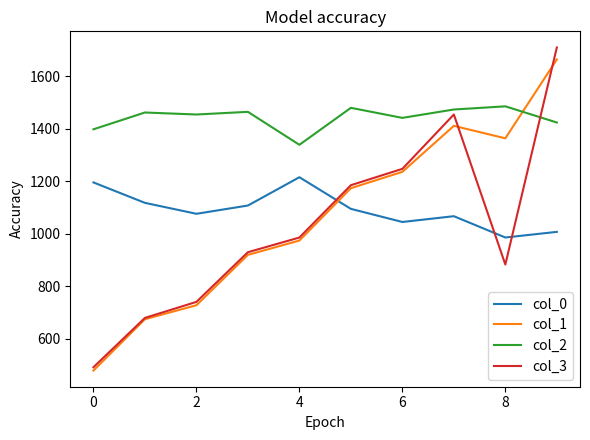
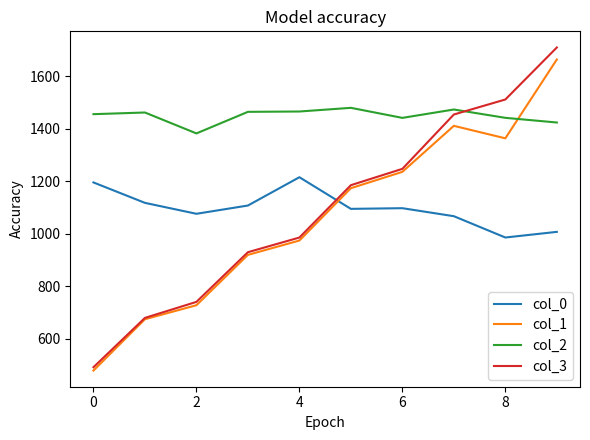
  {
    "col_0": {
      "0": 1200,
      "2": 1080,
      "4": 1220,
-     "6": 1050,
+     "6": 1100,
      "8": 990
    },
    "col_1": {
      "0": 480,
      "2": 730,
      "4": 970,
      "6": 1240,
      "8": 1360
    },
    "col_2": {
-     "0": 1400,
-     "2": 1460,
-     "4": 1340,
+     "0": 1460,
+     "2": 1380,
+     "4": 1470,
      "6": 1440,
-     "8": 1490
+     "8": 1440
    },
    "col_3": {
      "0": 490,
      "2": 740,
      "4": 990,
      "6": 1250,
-     "8": 880
+     "8": 1510
    }
  }
